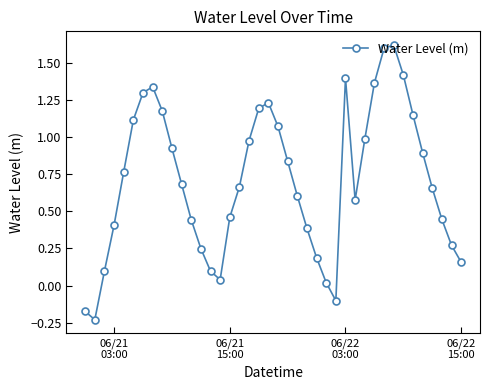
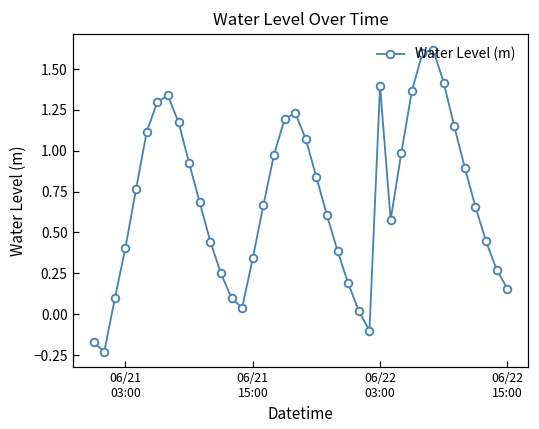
  {
    "06/21 03:00": 0.41,
-   "06/21 15:00": 0.46,
+   "06/21 15:00": 0.34,
    "06/22 03:00": 1.40,
    "06/22 15:00": 0.16
  }
